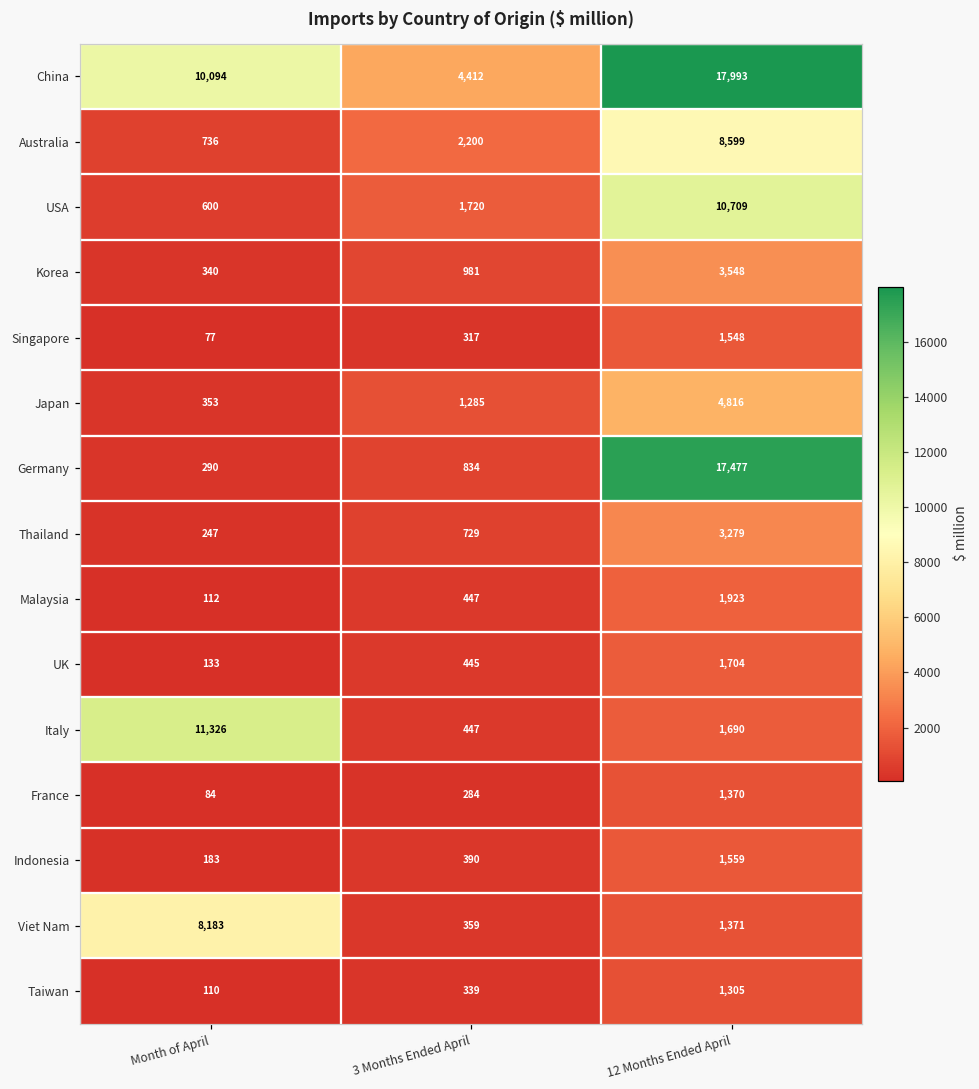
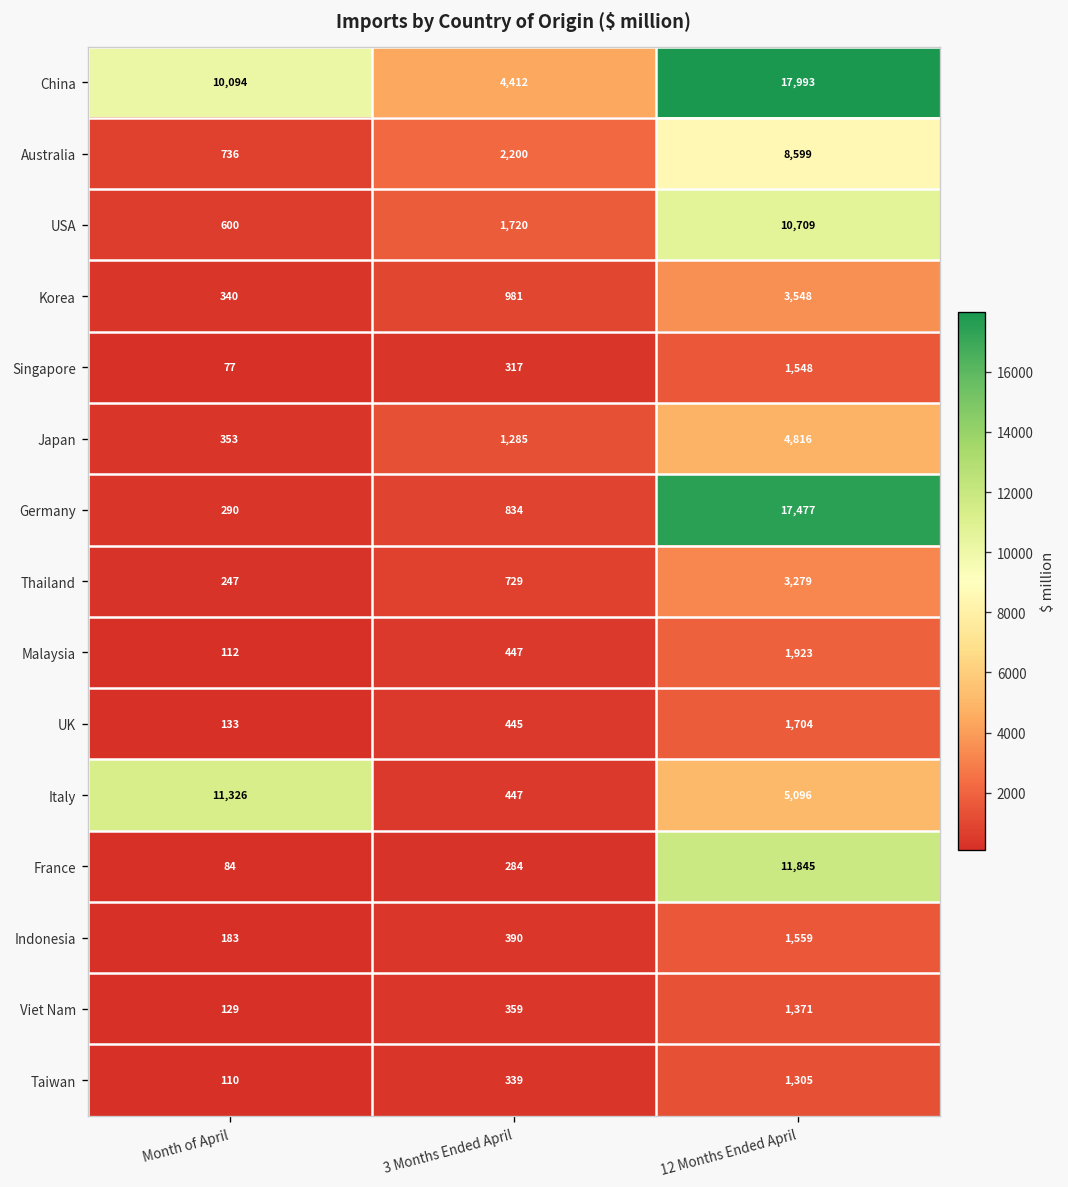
  {
    "China": {
      "Month of April": "10,094",
      "3 Months Ended April": "4,412",
      "12 Months Ended April": "17,993"
    },
    "Australia": {
      "Month of April": "736",
      "3 Months Ended April": "2,200",
      "12 Months Ended April": "8,599"
    },
    "USA": {
      "Month of April": "600",
      "3 Months Ended April": "1,720",
      "12 Months Ended April": "10,709"
    },
    "Korea": {
      "Month of April": "340",
      "3 Months Ended April": "981",
      "12 Months Ended April": "3,548"
    },
    "Singapore": {
      "Month of April": "77",
      "3 Months Ended April": "317",
      "12 Months Ended April": "1,548"
    },
    "Japan": {
      "Month of April": "353",
      "3 Months Ended April": "1,285",
      "12 Months Ended April": "4,816"
    },
    "Germany": {
      "Month of April": "290",
      "3 Months Ended April": "834",
      "12 Months Ended April": "17,477"
    },
    "Thailand": {
      "Month of April": "247",
      "3 Months Ended April": "729",
      "12 Months Ended April": "3,279"
    },
    "Malaysia": {
      "Month of April": "112",
      "3 Months Ended April": "447",
      "12 Months Ended April": "1,923"
    },
    "UK": {
      "Month of April": "133",
      "3 Months Ended April": "445",
      "12 Months Ended April": "1,704"
    },
    "Italy": {
      "Month of April": "11,326",
      "3 Months Ended April": "447",
-     "12 Months Ended April": "1,690"
+     "12 Months Ended April": "5,096"
    },
    "France": {
      "Month of April": "84",
      "3 Months Ended April": "284",
-     "12 Months Ended April": "1,370"
+     "12 Months Ended April": "11,845"
    },
    "Indonesia": {
      "Month of April": "183",
      "3 Months Ended April": "390",
      "12 Months Ended April": "1,559"
    },
    "Viet Nam": {
-     "Month of April": "8,183",
+     "Month of April": "129",
      "3 Months Ended April": "359",
      "12 Months Ended April": "1,371"
    },
    "Taiwan": {
      "Month of April": "110",
      "3 Months Ended April": "339",
      "12 Months Ended April": "1,305"
    }
  }
